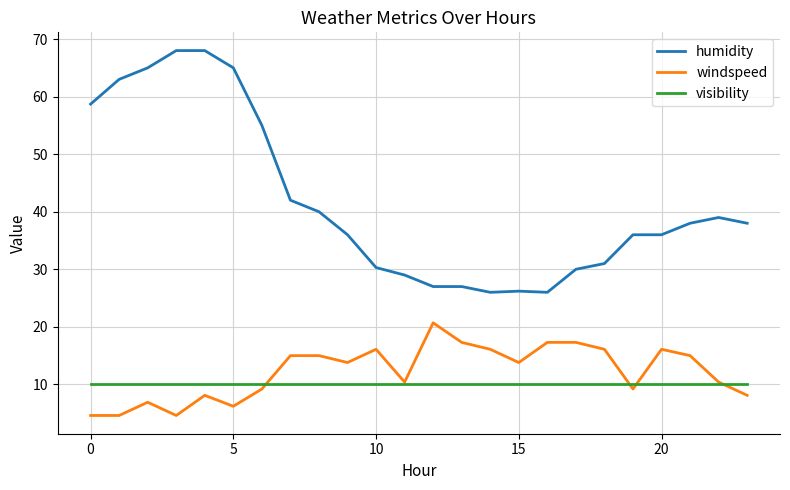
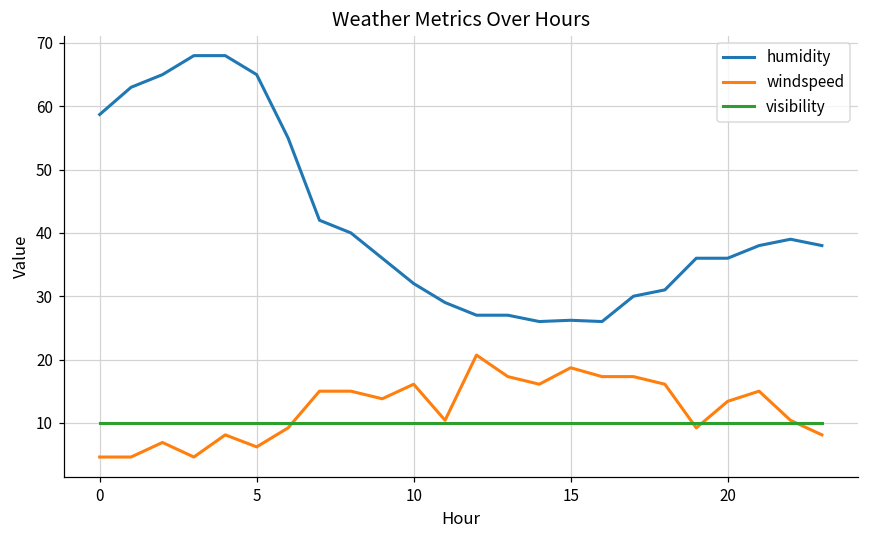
  {
    "humidity": {
      "0": 59,
      "5": 65,
-     "10": 30,
+     "10": 32,
      "15": 26,
      "20": 36
    },
    "windspeed": {
      "0": 5,
      "5": 6,
      "10": 16,
-     "15": 14,
-     "20": 16
+     "15": 19,
+     "20": 13
    },
    "visibility": {
      "0": 10,
      "5": 10,
      "10": 10,
      "15": 10,
      "20": 10
    }
  }
